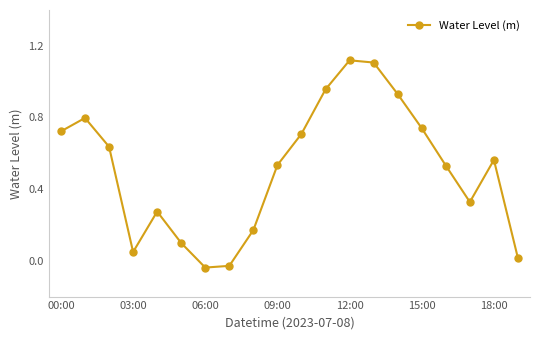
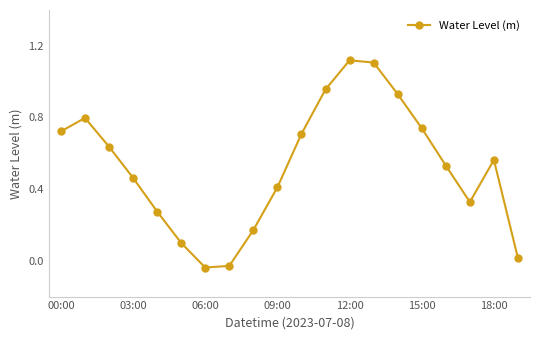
  {
    "00:00": 0.72,
-   "03:00": 0.05,
+   "03:00": 0.46,
    "06:00": -0.04,
-   "09:00": 0.53,
+   "09:00": 0.41,
    "12:00": 1.12,
    "15:00": 0.74,
    "18:00": 0.56
  }
